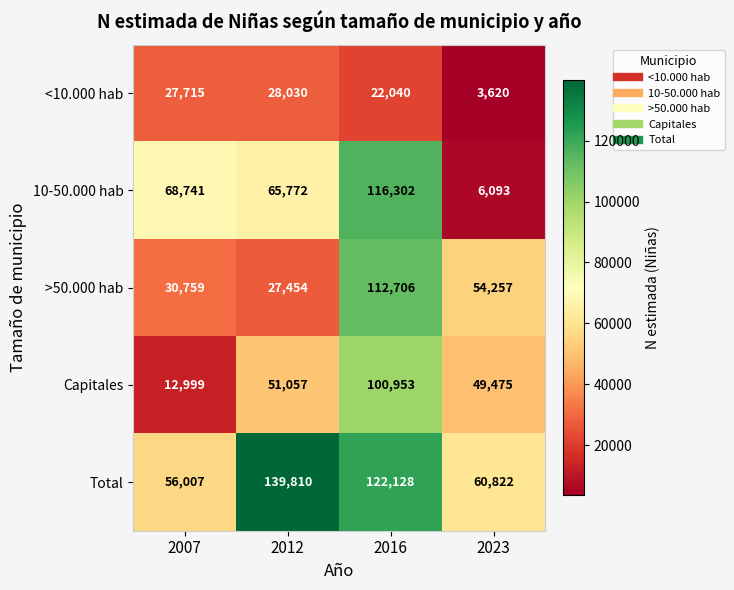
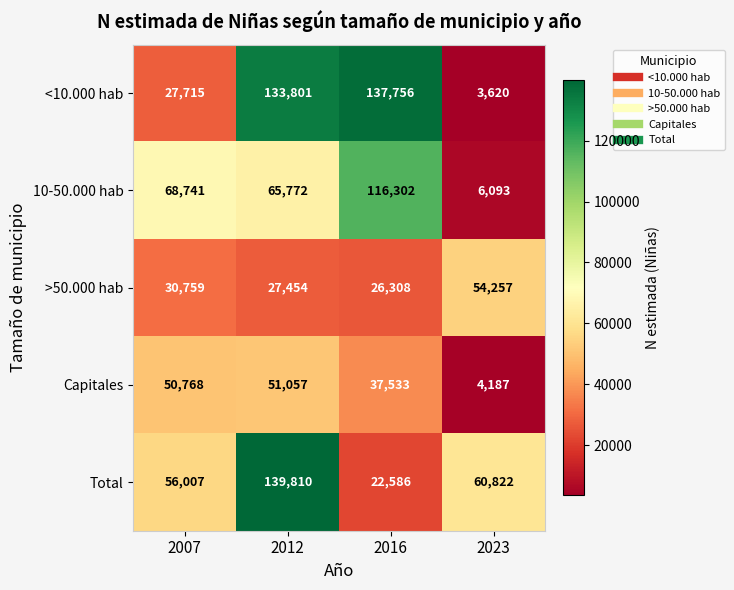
  {
    "<10.000 hab": {
      "2007": "27,715",
-     "2012": "28,030",
-     "2016": "22,040",
+     "2012": "133,801",
+     "2016": "137,756",
      "2023": "3,620"
    },
    "10-50.000 hab": {
      "2007": "68,741",
      "2012": "65,772",
      "2016": "116,302",
      "2023": "6,093"
    },
    ">50.000 hab": {
      "2007": "30,759",
      "2012": "27,454",
-     "2016": "112,706",
+     "2016": "26,308",
      "2023": "54,257"
    },
    "Capitales": {
-     "2007": "12,999",
+     "2007": "50,768",
      "2012": "51,057",
-     "2016": "100,953",
-     "2023": "49,475"
+     "2016": "37,533",
+     "2023": "4,187"
    },
    "Total": {
      "2007": "56,007",
      "2012": "139,810",
-     "2016": "122,128",
+     "2016": "22,586",
      "2023": "60,822"
    }
  }
